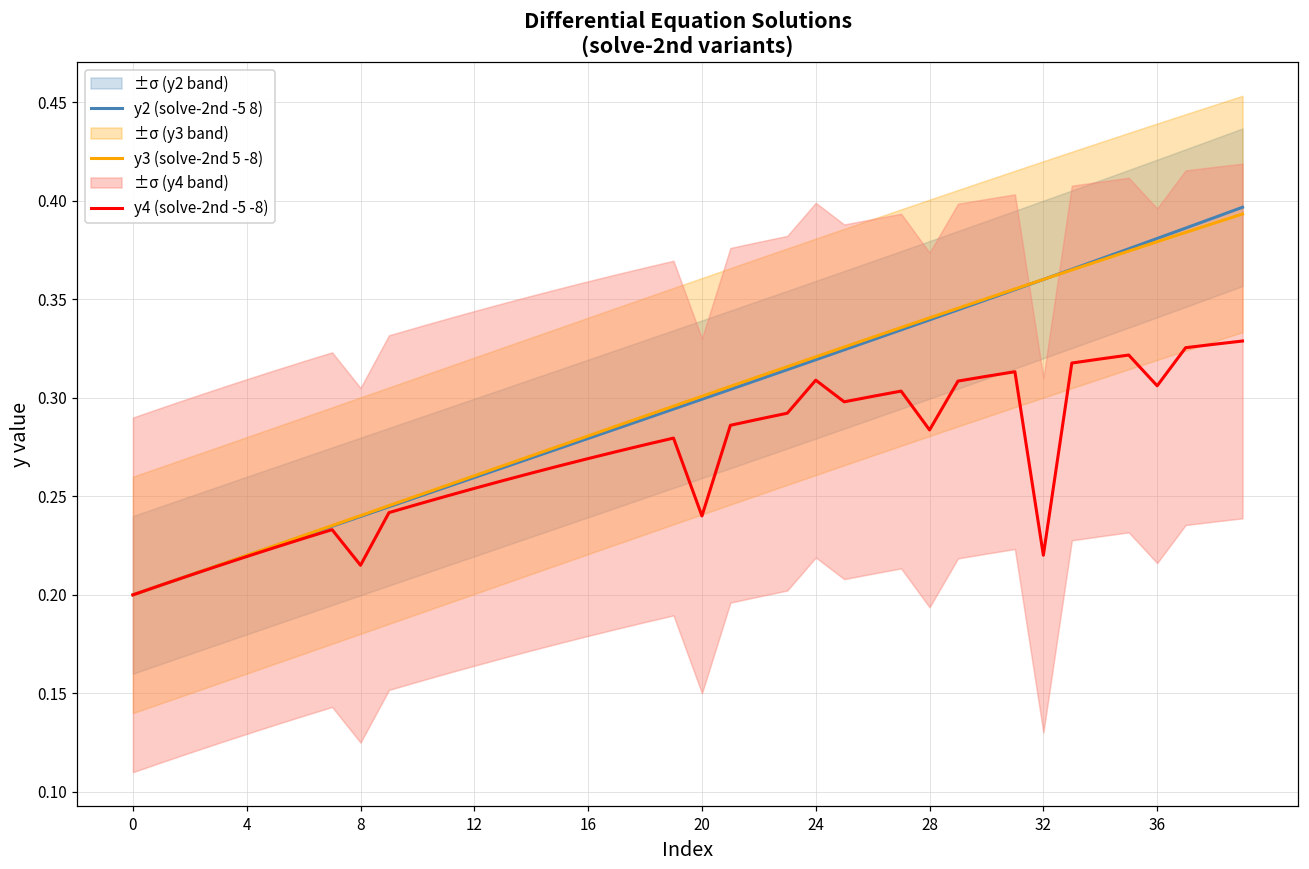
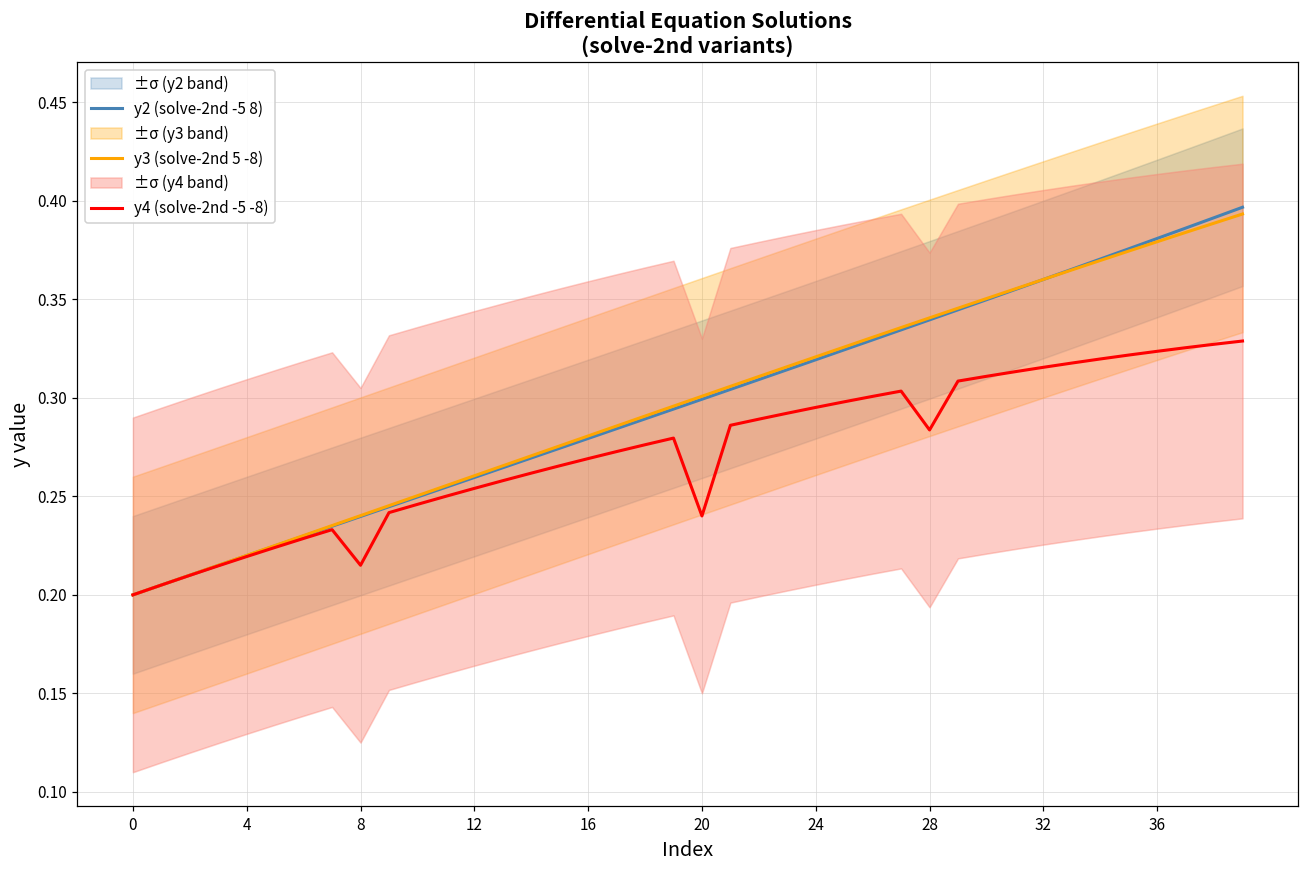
  {
    "y4 (solve-2nd -5 -8)": {
      "8": 0.215,
      "12": 0.254,
      "16": 0.269,
      "20": 0.240,
-     "24": 0.309,
+     "24": 0.295,
      "28": 0.284,
-     "32": 0.220,
-     "36": 0.306
+     "32": 0.316,
+     "36": 0.324
    }
  }
